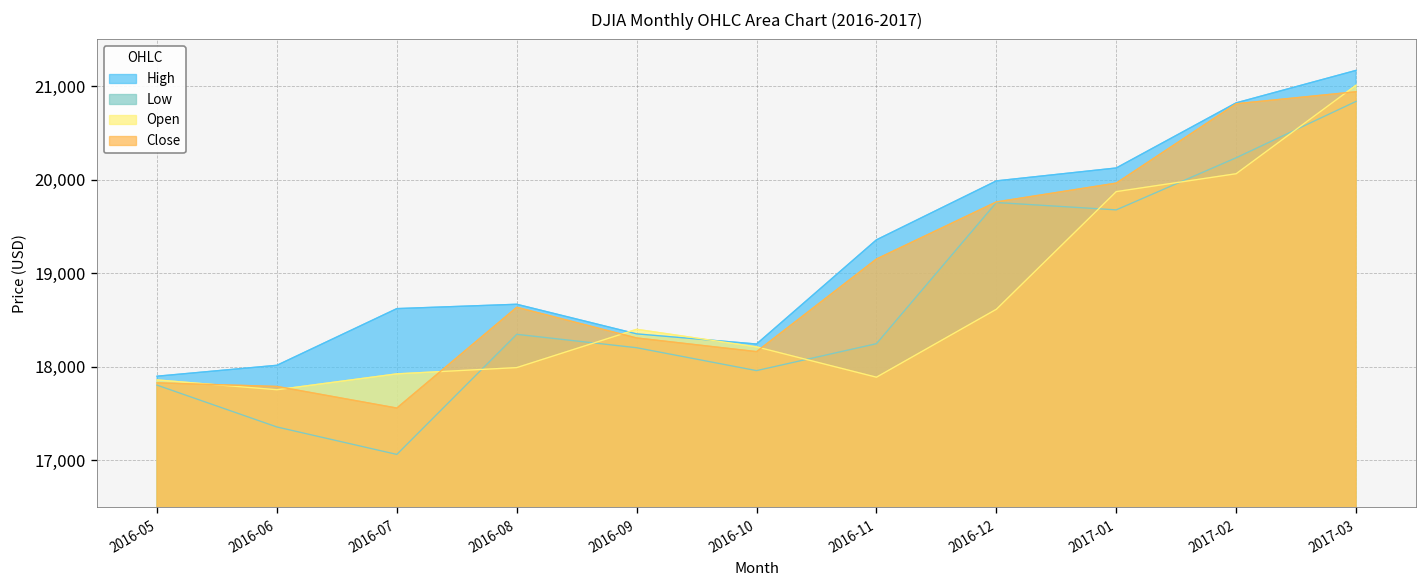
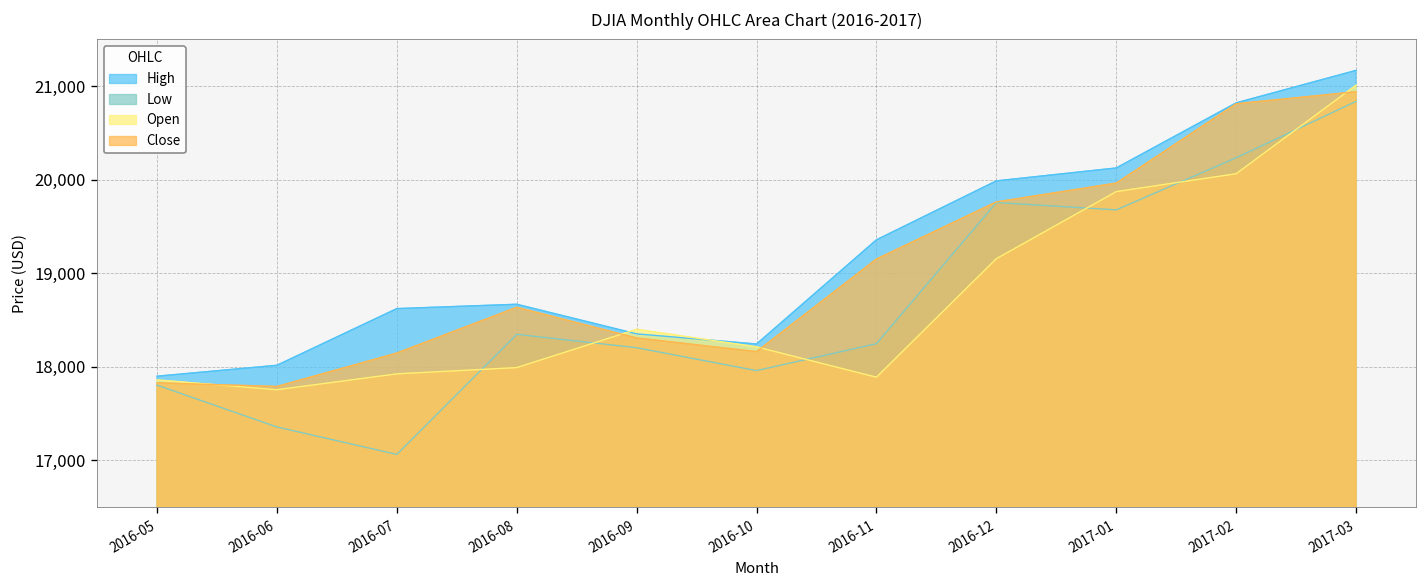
  {
    "High": {
      "2016-05": "17,900",
      "2016-06": "18,000",
      "2016-07": "18,600",
      "2016-08": "18,700",
      "2016-09": "18,400",
      "2016-11": "19,400",
      "2016-12": "20,000",
      "2017-01": "20,100",
      "2017-03": "21,200"
    },
    "Low": {
      "2016-06": "17,400",
      "2016-07": "17,100",
      "2016-08": "18,300",
      "2016-09": "18,200",
      "2016-10": "18,000",
      "2016-11": "18,200",
      "2017-01": "19,700",
      "2017-02": "20,200",
      "2017-03": "20,800"
    },
    "Open": {
      "2016-06": "17,800",
      "2016-07": "17,900",
      "2016-08": "18,000",
      "2016-09": "18,400",
      "2016-11": "17,900",
-     "2016-12": "18,600",
+     "2016-12": "19,200",
      "2017-01": "19,900",
      "2017-02": "20,100",
      "2017-03": "21,000"
    },
    "Close": {
      "2016-06": "17,800",
-     "2016-07": "17,600",
+     "2016-07": "18,100",
      "2016-08": "18,600",
      "2016-09": "18,300",
      "2016-10": "18,200",
      "2016-11": "19,200",
      "2017-01": "20,000",
      "2017-03": "20,900"
    }
  }
